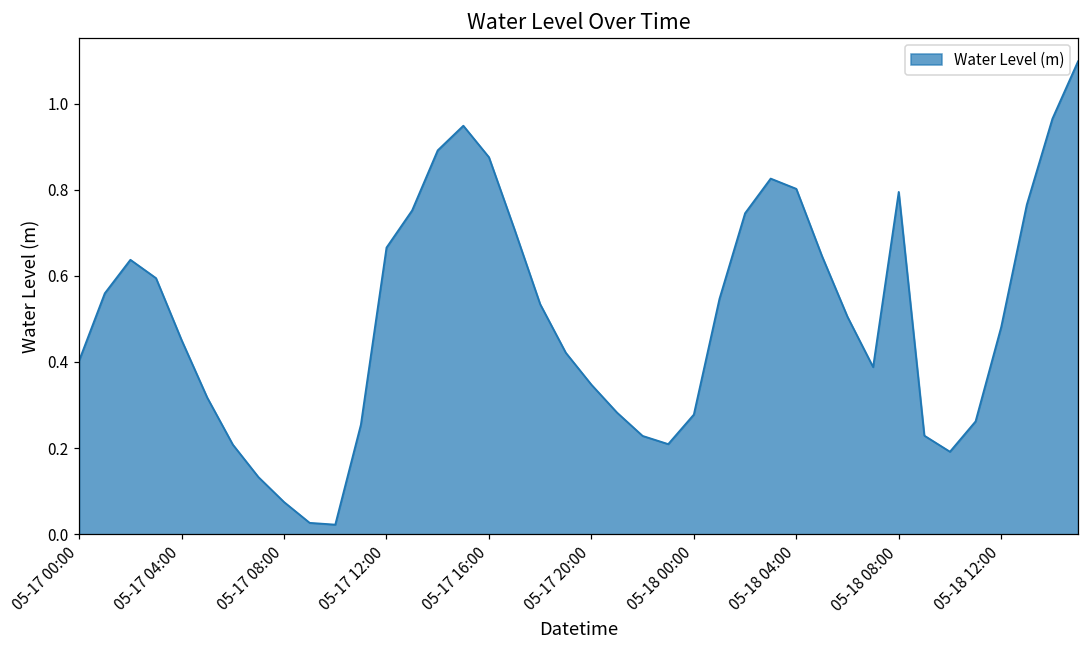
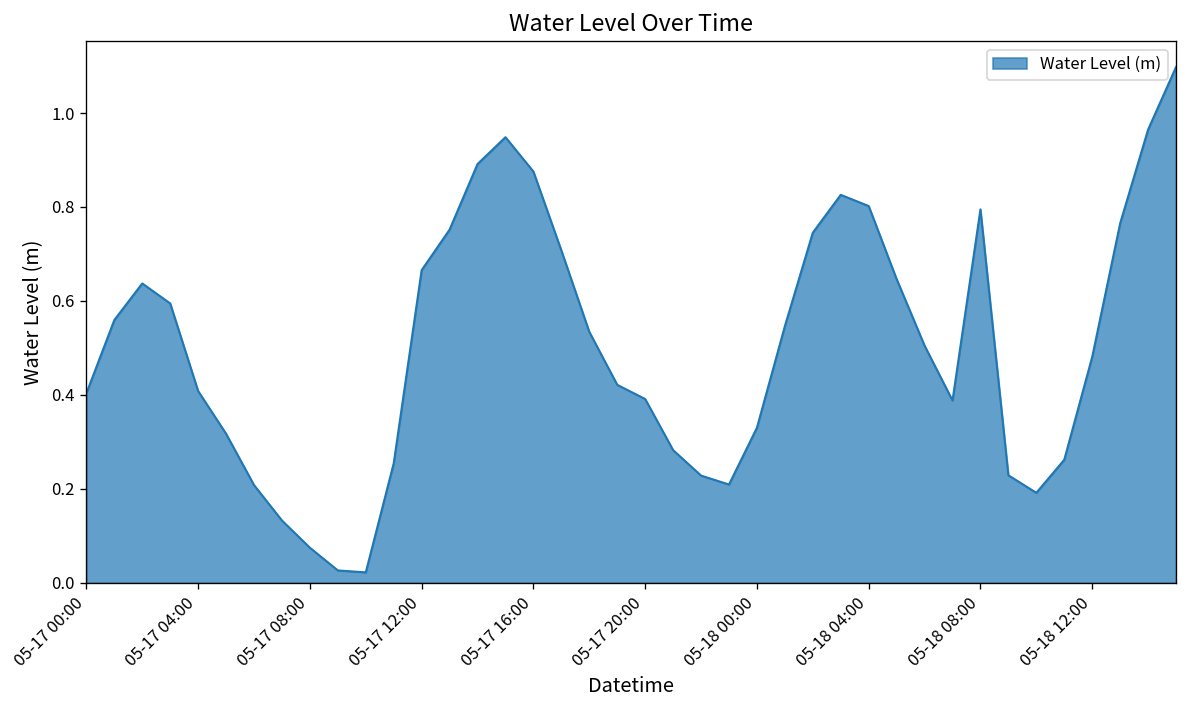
  {
    "05-17 00:00": 0.40,
-   "05-17 04:00": 0.45,
+   "05-17 04:00": 0.41,
    "05-17 08:00": 0.07,
    "05-17 12:00": 0.67,
    "05-17 16:00": 0.88,
-   "05-17 20:00": 0.35,
-   "05-18 00:00": 0.28,
+   "05-17 20:00": 0.39,
+   "05-18 00:00": 0.33,
    "05-18 04:00": 0.80,
    "05-18 08:00": 0.79,
    "05-18 12:00": 0.48
  }
